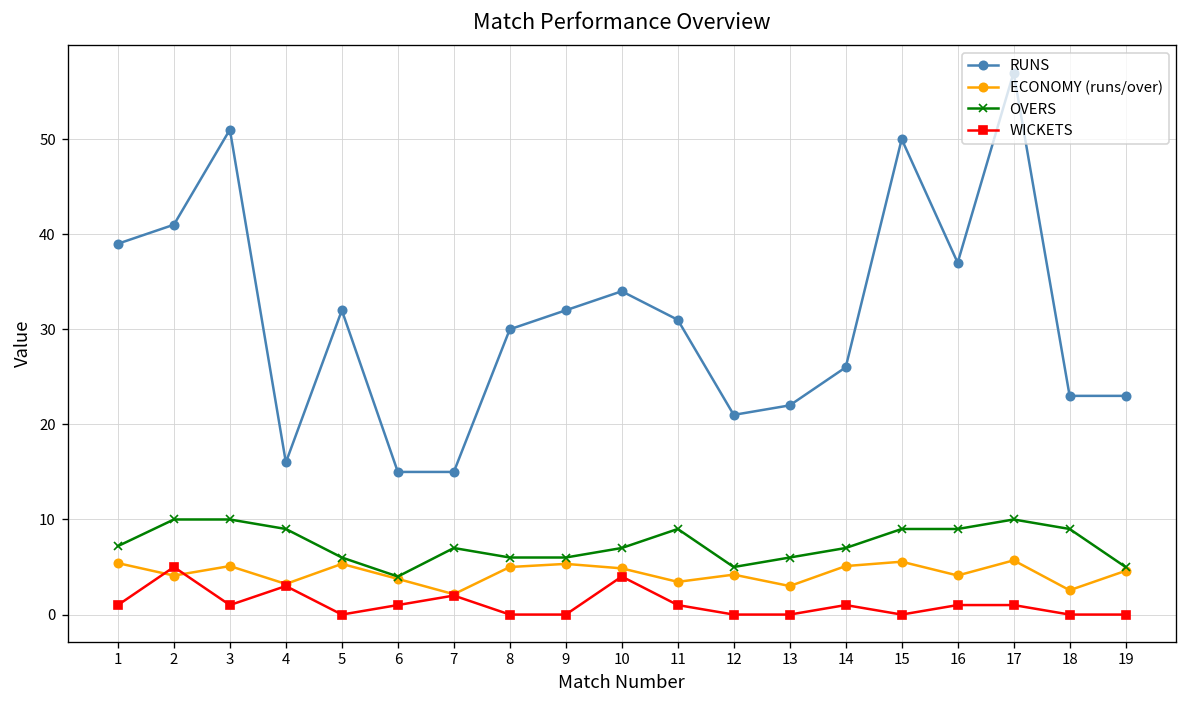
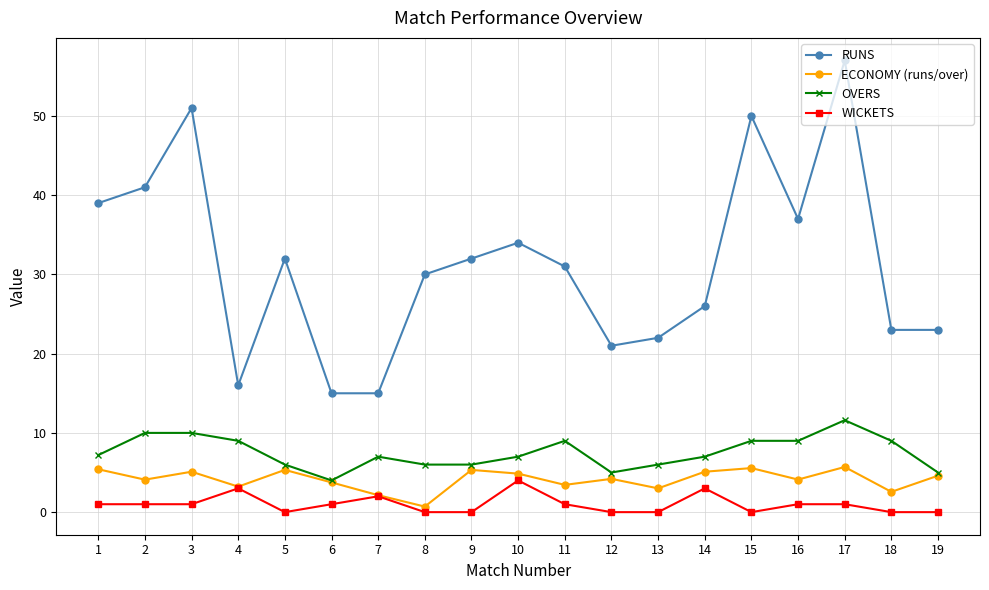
  {
    "RUNS": {
      "1": 39,
      "2": 41,
      "3": 51,
      "4": 16,
      "5": 32,
      "6": 15,
      "7": 15,
      "8": 30,
      "9": 32,
      "10": 34,
      "11": 31,
      "12": 21,
      "13": 22,
      "14": 26,
      "15": 50,
      "16": 37,
      "18": 23,
      "19": 23
    },
    "ECONOMY (runs/over)": {
      "1": 5,
      "2": 4,
      "3": 5,
      "5": 5,
-     "8": 5,
+     "8": 1,
      "9": 5,
      "10": 5,
      "11": 3,
      "12": 4,
      "13": 3,
      "14": 5,
      "15": 6,
      "16": 4,
      "17": 6,
      "18": 3,
      "19": 5
    },
    "OVERS": {
      "1": 7,
      "2": 10,
      "3": 10,
      "4": 9,
      "5": 6,
      "7": 7,
      "8": 6,
      "9": 6,
      "10": 7,
      "11": 9,
      "12": 5,
      "13": 6,
      "14": 7,
      "15": 9,
      "16": 9,
-     "17": 10,
+     "17": 12,
      "18": 9,
      "19": 5
    },
    "WICKETS": {
      "1": 1,
-     "2": 5,
+     "2": 1,
      "3": 1,
      "5": 0,
      "6": 1,
      "8": 0,
      "9": 0,
      "10": 4,
      "11": 1,
      "12": 0,
      "13": 0,
-     "14": 1,
+     "14": 3,
      "15": 0,
      "16": 1,
      "17": 1,
      "18": 0,
      "19": 0
    }
  }
